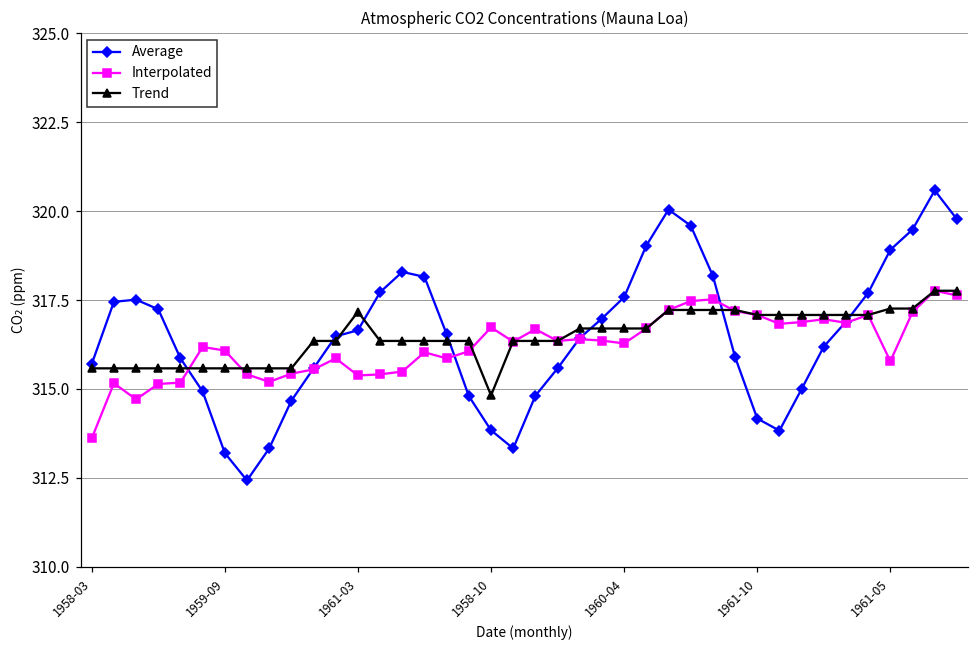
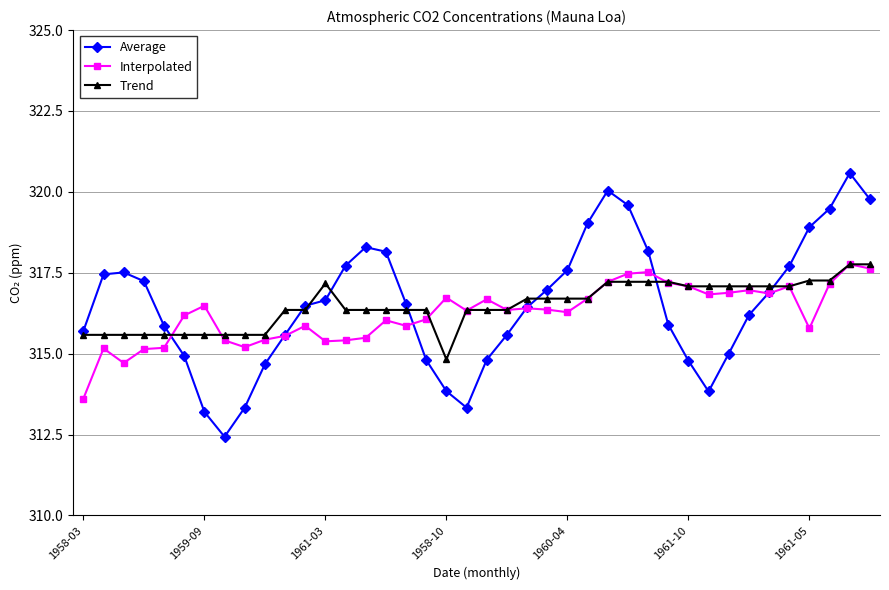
  {
    "Average": {
      "1958-03": 315.7,
      "1959-09": 313.2,
      "1961-03": 316.7,
      "1958-10": 313.8,
      "1960-04": 317.6,
-     "1961-10": 314.2,
+     "1961-10": 314.8,
      "1961-05": 318.9
    },
    "Interpolated": {
      "1958-03": 313.6,
-     "1959-09": 316.1,
+     "1959-09": 316.5,
      "1961-03": 315.4,
      "1958-10": 316.7,
      "1960-04": 316.3,
      "1961-05": 315.8
    },
    "Trend": {
      "1958-03": 315.6,
      "1959-09": 315.6,
      "1961-03": 317.2,
      "1958-10": 314.8,
      "1960-04": 316.7,
      "1961-05": 317.3
    }
  }
